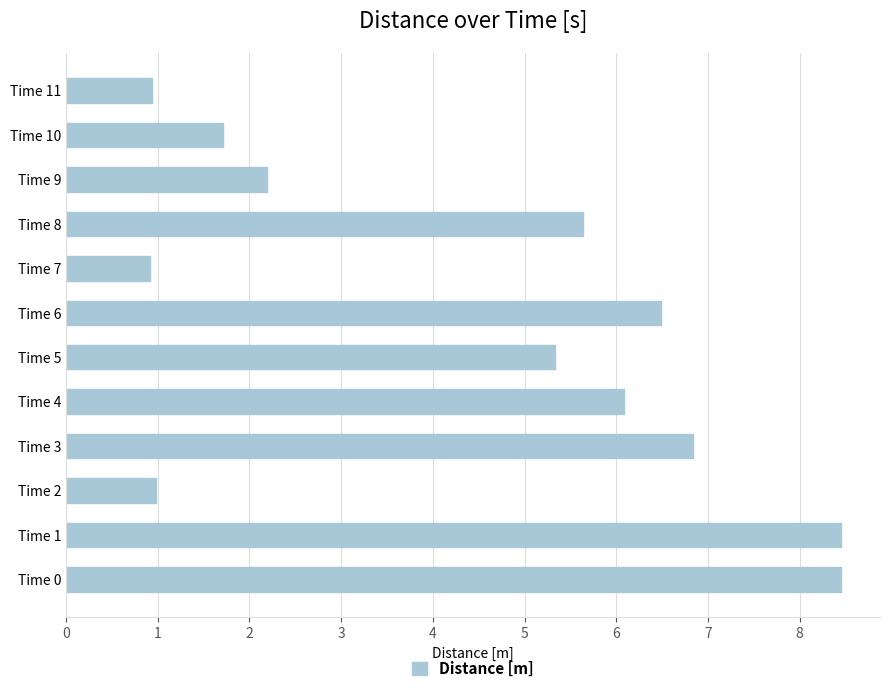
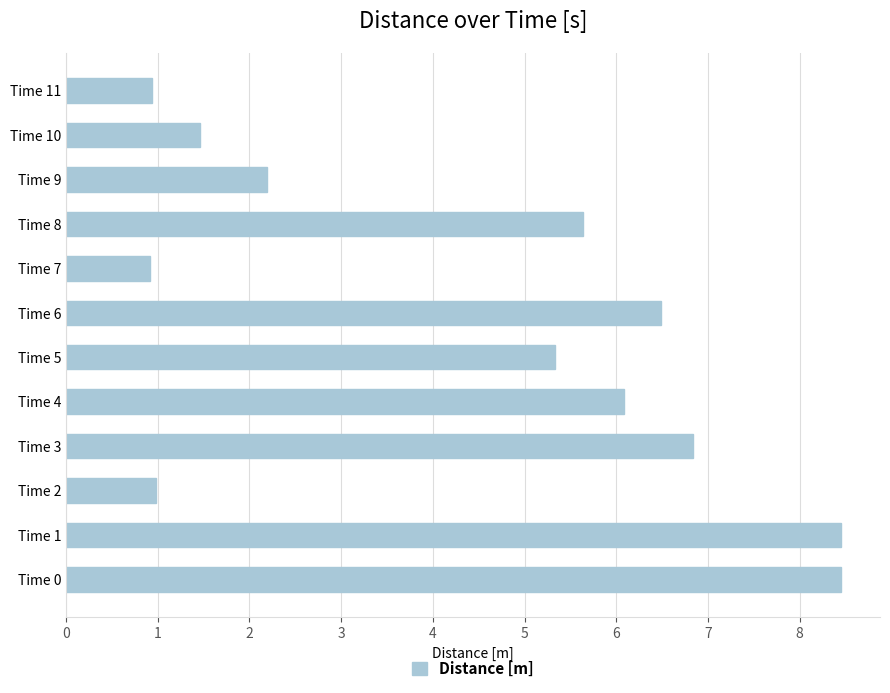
  {
    "Time 11": 0.9,
-   "Time 10": 1.7,
+   "Time 10": 1.5,
    "Time 9": 2.2,
    "Time 8": 5.6,
    "Time 7": 0.9,
    "Time 6": 6.5,
    "Time 5": 5.3,
    "Time 4": 6.1,
    "Time 3": 6.8,
    "Time 2": 1.0,
    "Time 1": 8.5,
    "Time 0": 8.5
  }
